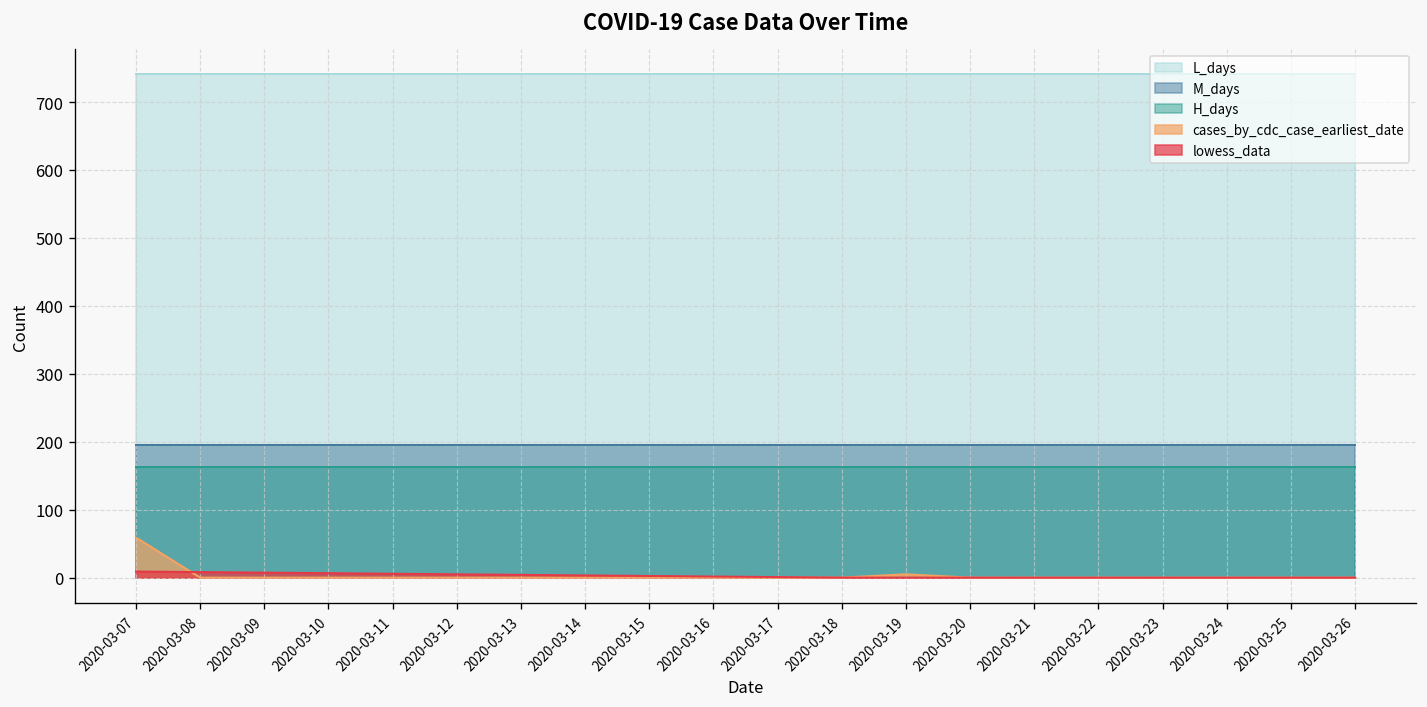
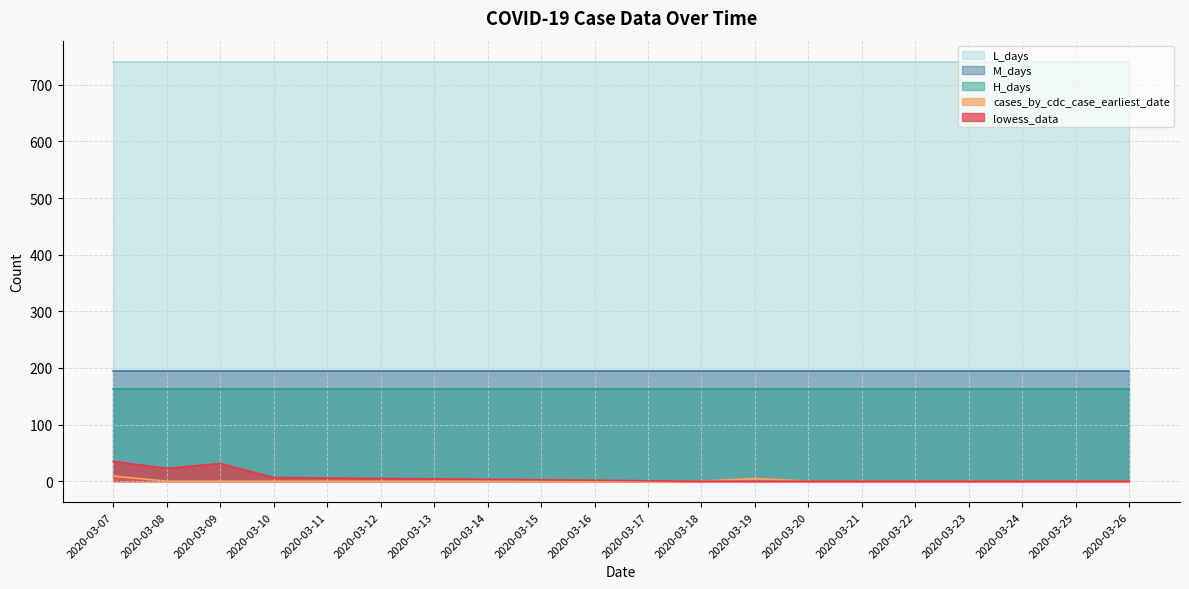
  {
    "L_days": {
      "2020-03-07": 740,
      "2020-03-08": 740,
      "2020-03-09": 740,
      "2020-03-10": 740,
      "2020-03-11": 740,
      "2020-03-12": 740,
      "2020-03-13": 740,
      "2020-03-14": 740,
      "2020-03-15": 740,
      "2020-03-16": 740,
      "2020-03-17": 740,
      "2020-03-18": 740,
      "2020-03-19": 740,
      "2020-03-20": 740,
      "2020-03-21": 740,
      "2020-03-22": 740
    },
    "cases_by_cdc_case_earliest_date": {
-     "2020-03-07": 60,
+     "2020-03-07": 10,
      "2020-03-08": 0,
      "2020-03-09": 0,
      "2020-03-10": 0,
      "2020-03-11": 0,
      "2020-03-12": 0,
      "2020-03-19": 10
    },
    "lowess_data": {
-     "2020-03-07": 10,
-     "2020-03-08": 10,
-     "2020-03-09": 10,
+     "2020-03-07": 40,
+     "2020-03-08": 20,
+     "2020-03-09": 30,
      "2020-03-10": 10,
      "2020-03-11": 10,
      "2020-03-12": 0,
      "2020-03-19": 0
    }
  }
